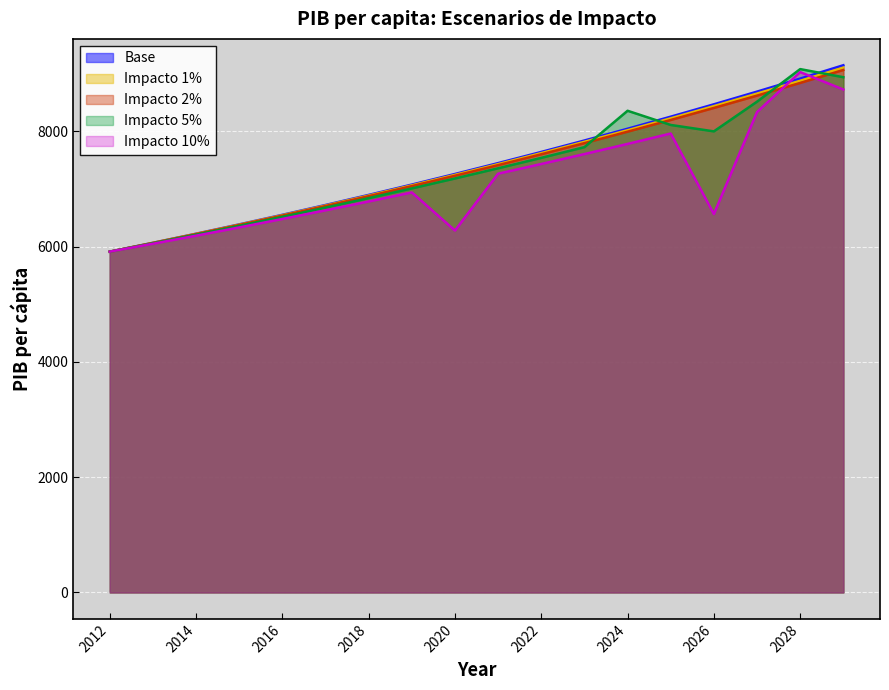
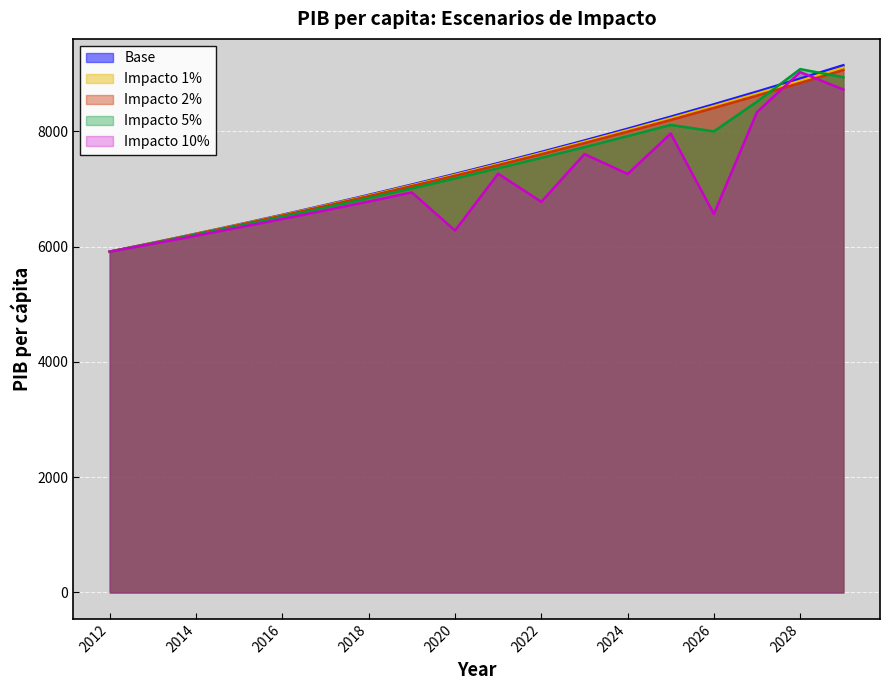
  {
    "Impacto 5%": {
      "2020": 7200,
      "2022": 7500,
-     "2024": 8400,
+     "2024": 7900,
      "2026": 8000,
      "2028": 9100
    },
    "Impacto 10%": {
      "2018": 6800,
      "2020": 6300,
-     "2022": 7400,
-     "2024": 7800,
+     "2022": 6800,
+     "2024": 7300,
      "2026": 6600,
      "2028": 9000
    }
  }
